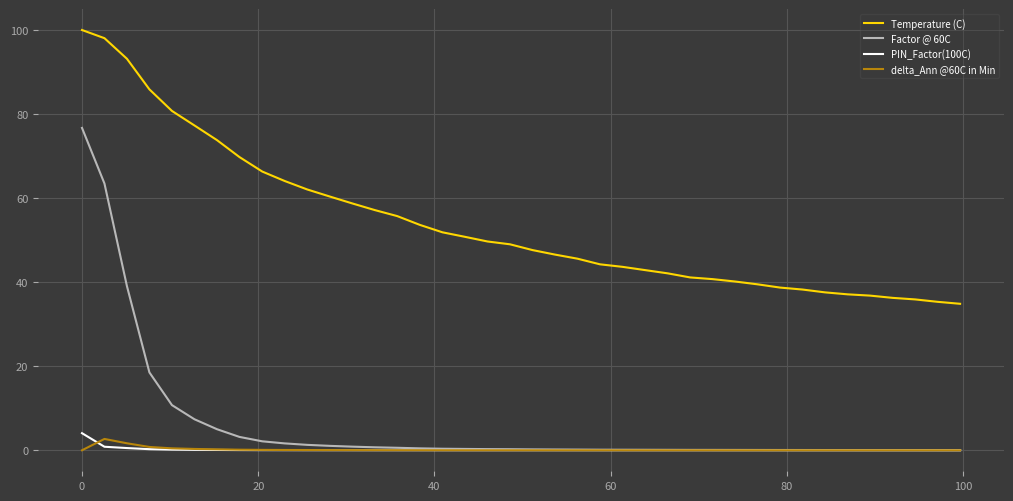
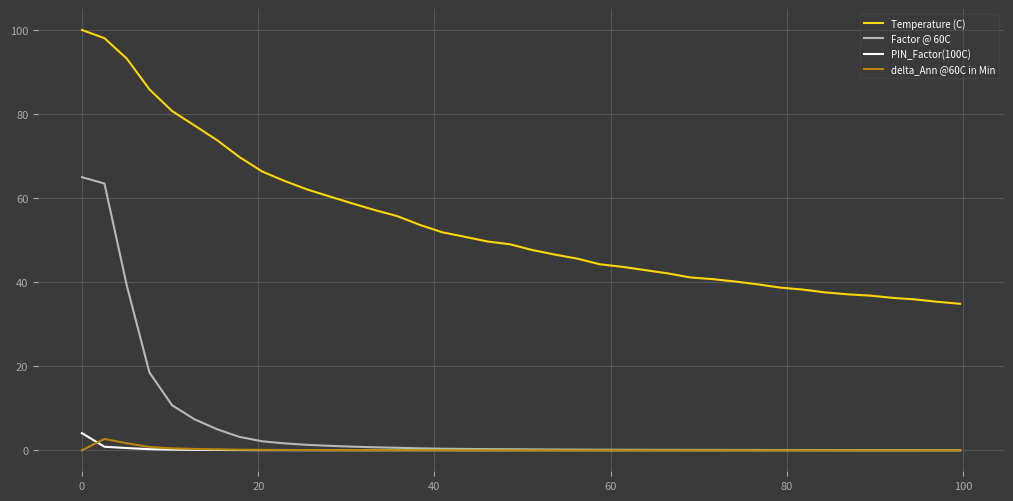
  {
    "Temperature (C)": {
      "0": 100
    },
    "Factor @ 60C": {
-     "0": 77
+     "0": 65
    },
    "PIN_Factor(100C)": {
      "0": 4
    },
    "delta_Ann @60C in Min": {
      "0": 0
    }
  }
